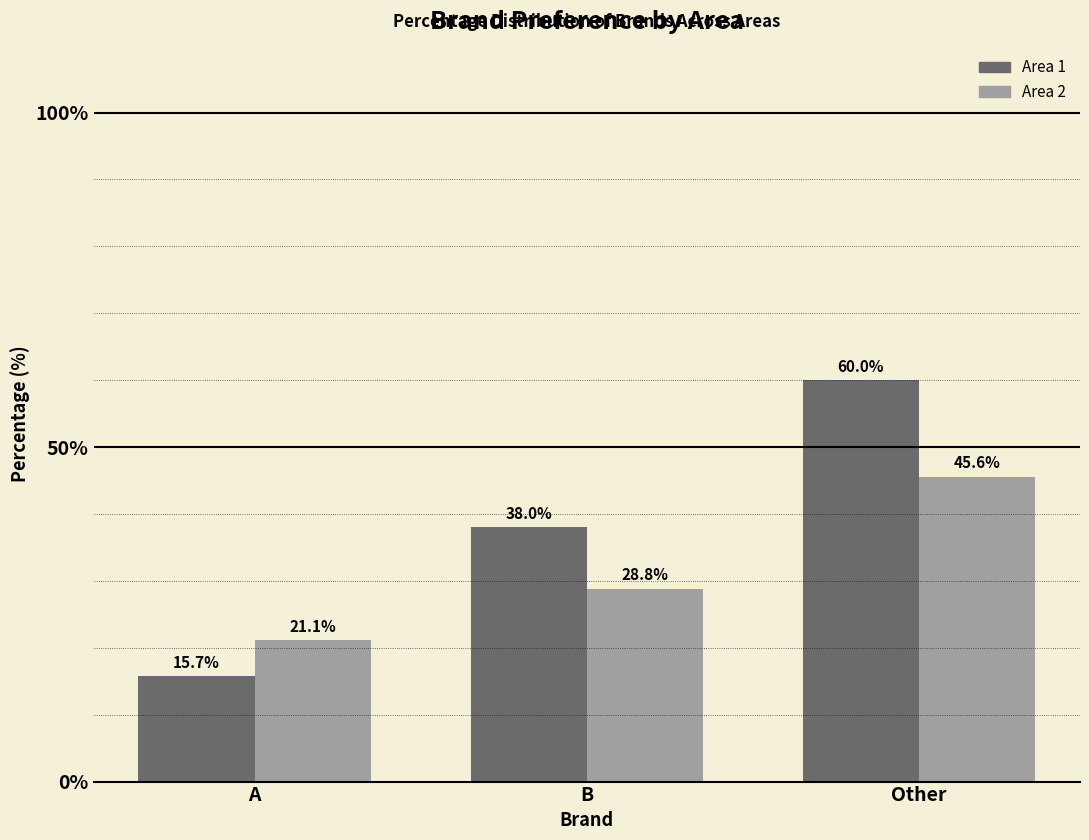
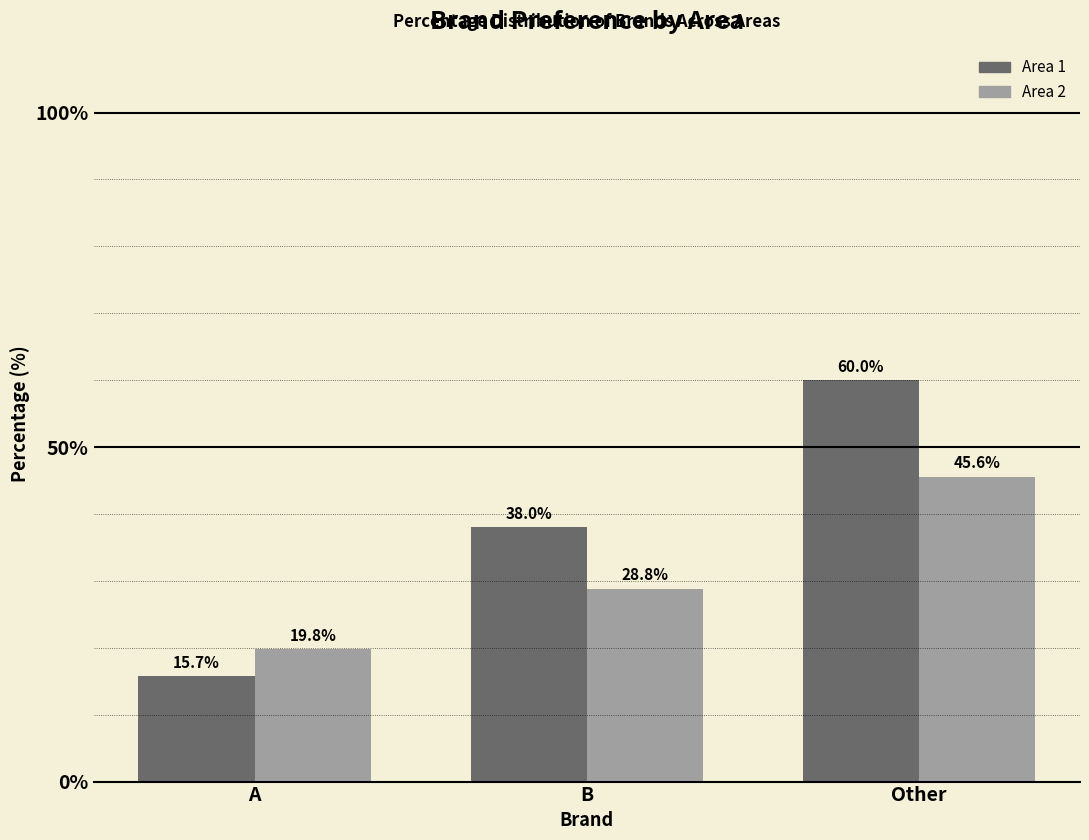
  {
    "Area 1": {
      "A": "15.7%",
      "B": "38.0%",
      "Other": "60.0%"
    },
    "Area 2": {
-     "A": "21.1%",
+     "A": "19.8%",
      "B": "28.8%",
      "Other": "45.6%"
    }
  }
